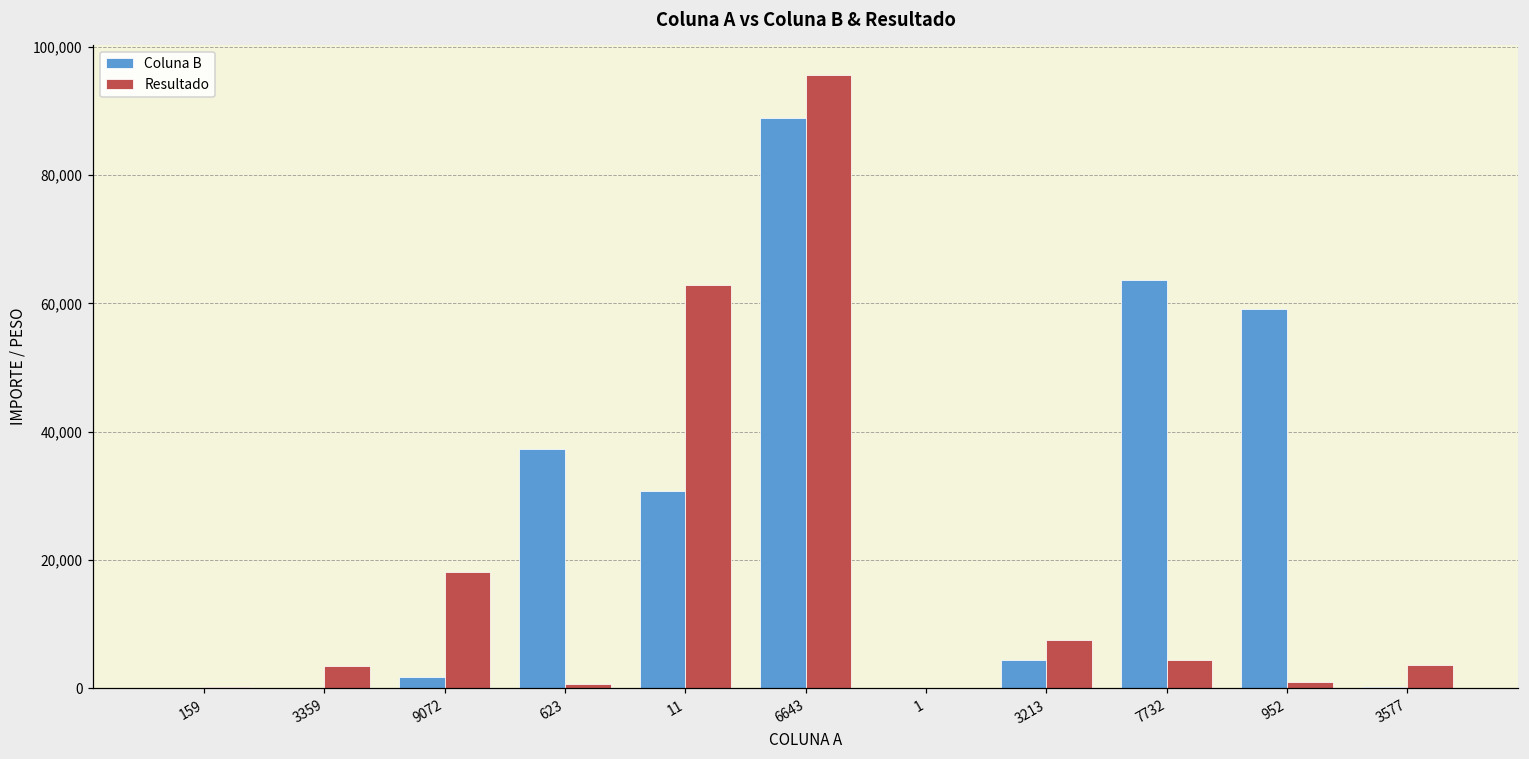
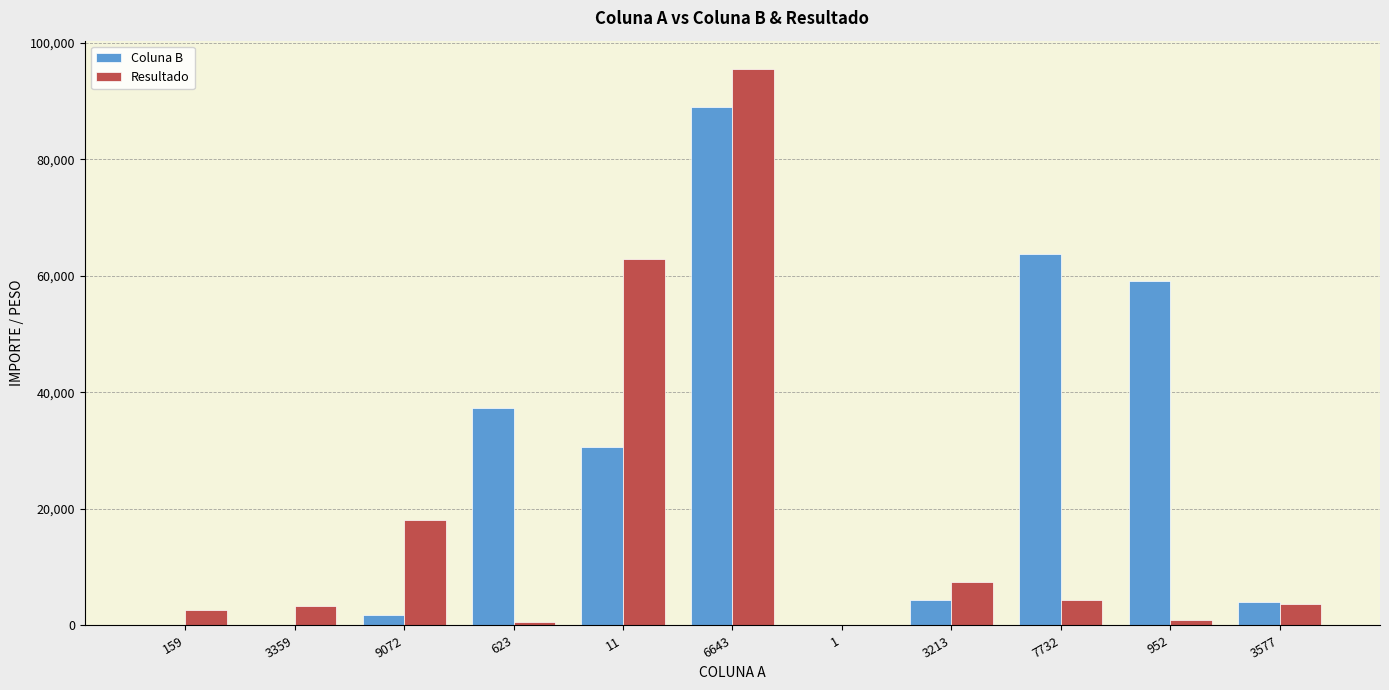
  {
    "Coluna B": {
      "9072": "2,000",
      "623": "37,000",
      "11": "31,000",
      "6643": "89,000",
      "3213": "4,000",
      "7732": "64,000",
      "952": "59,000",
-     "3577": "0"
+     "3577": "4,000"
    },
    "Resultado": {
-     "159": "0",
+     "159": "3,000",
      "3359": "3,000",
      "9072": "18,000",
      "623": "1,000",
      "11": "63,000",
      "6643": "96,000",
      "3213": "8,000",
      "7732": "4,000",
      "952": "1,000",
      "3577": "4,000"
    }
  }
